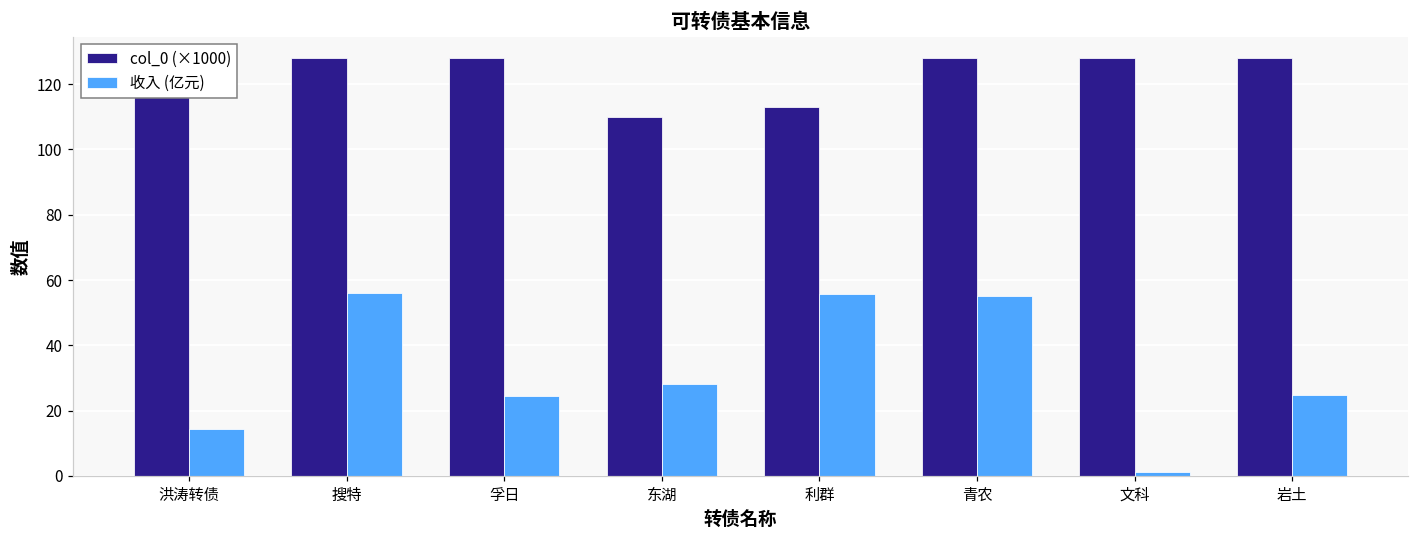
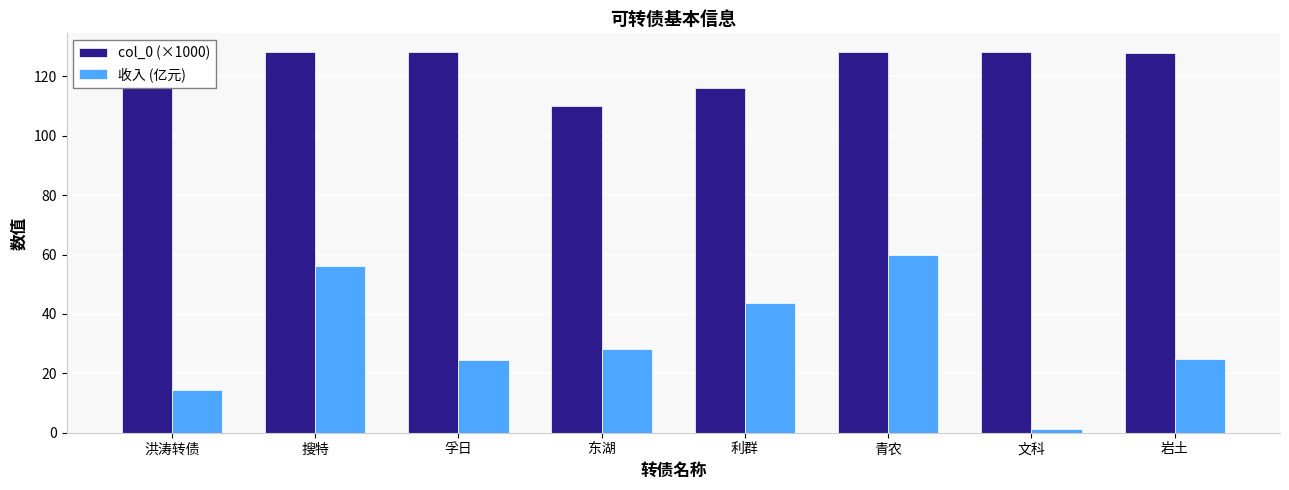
  {
    "col_0 (×1000)": {
      "搜特": 128,
      "孚日": 128,
      "东湖": 110,
-     "利群": 113,
+     "利群": 116,
      "青农": 128,
      "文科": 128,
      "岩土": 128
    },
    "收入 (亿元)": {
      "洪涛转债": 14,
      "搜特": 56,
      "孚日": 25,
      "东湖": 28,
-     "利群": 56,
-     "青农": 55,
+     "利群": 44,
+     "青农": 60,
      "文科": 1,
      "岩土": 25
    }
  }
